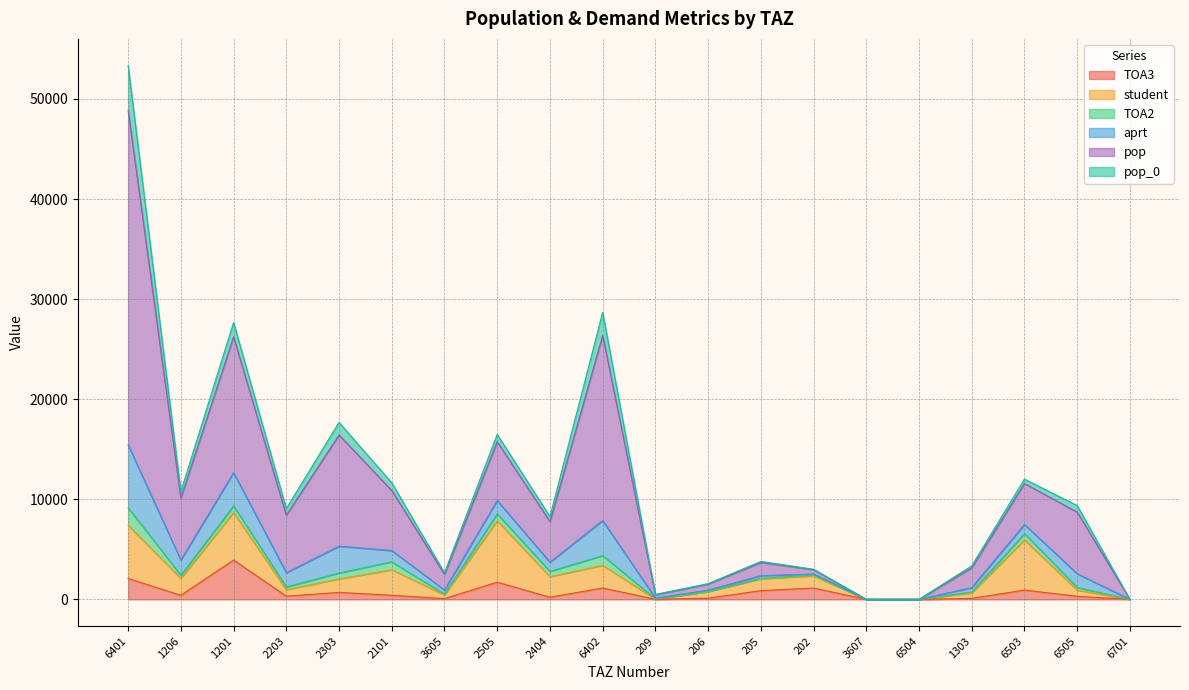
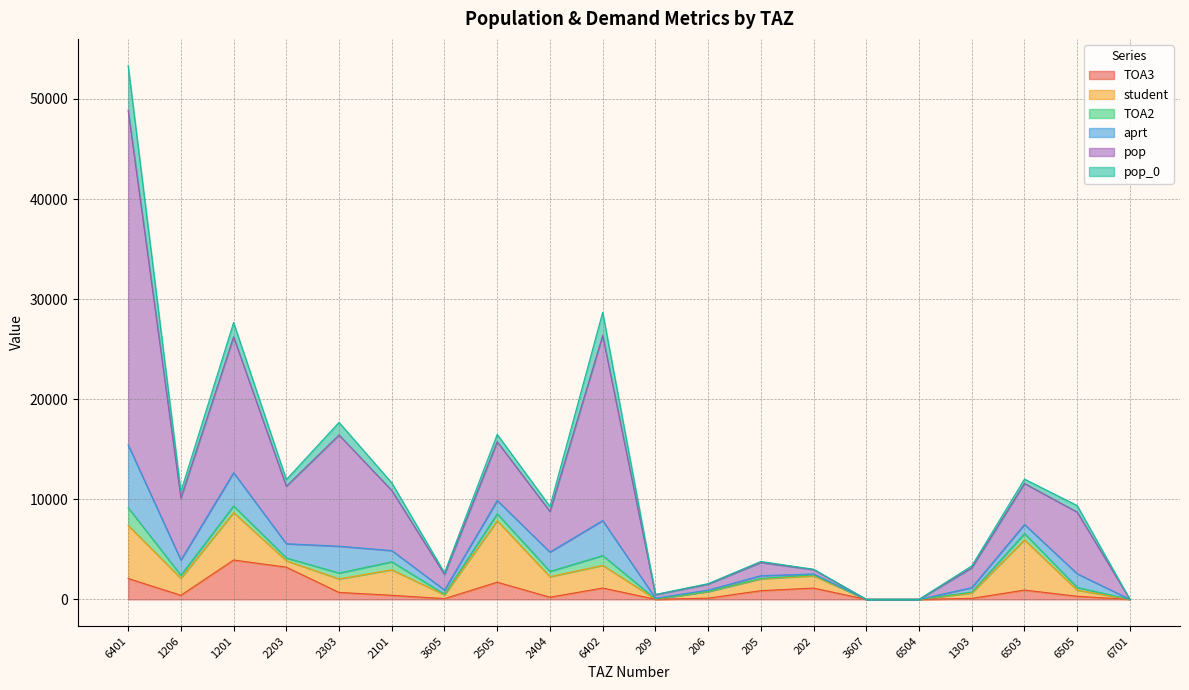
  {
    "TOA3": {
      "6401": 2100,
      "1206": 400,
      "1201": 3900,
-     "2203": 300,
+     "2203": 3200,
      "2303": 700,
      "2101": 400,
      "3605": 100,
      "2505": 1700,
      "2404": 200,
      "6402": 1100,
      "206": 100,
      "205": 900,
      "202": 1100,
      "1303": 100,
      "6503": 900,
      "6505": 300
    },
    "student": {
      "6401": 5300,
      "1206": 1700,
      "1201": 4700,
      "2203": 600,
      "2303": 1400,
      "2101": 2500,
      "2505": 6100,
      "2404": 2100,
      "6402": 2300,
      "6503": 5000,
      "6505": 600
    },
    "aprt": {
      "6401": 6300,
      "1206": 1500,
      "1201": 3300,
      "2203": 1400,
      "2303": 2700,
      "2101": 1100,
      "3605": 400,
      "2505": 1300,
-     "2404": 900,
+     "2404": 1900,
      "6402": 3500,
      "205": 300,
      "1303": 400,
      "6503": 900,
      "6505": 1400
    },
    "pop": {
      "6401": 33400,
      "1206": 6200,
      "1201": 13600,
      "2203": 5700,
      "2303": 11100,
      "2101": 6000,
      "2505": 5900,
      "2404": 4100,
      "6402": 18500,
      "6503": 4100,
      "6505": 6200
    }
  }
